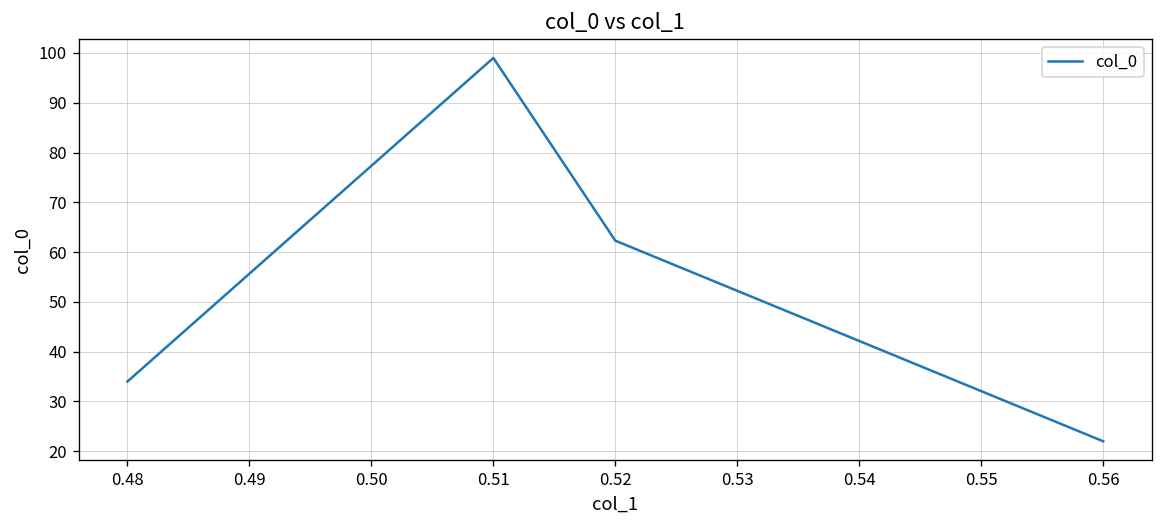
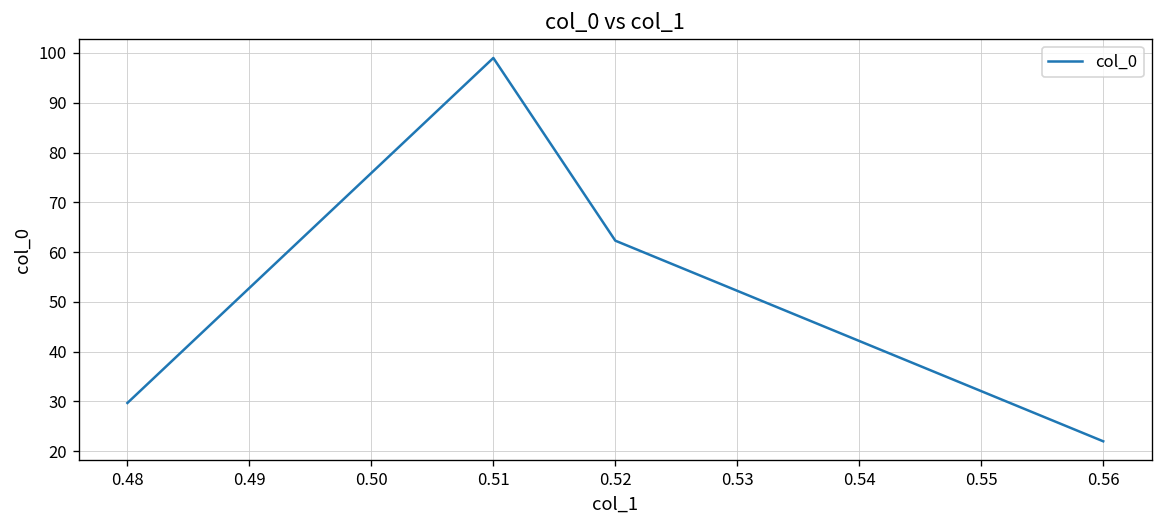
  {
-   "0.48": 34,
+   "0.48": 30,
    "0.51": 99,
    "0.52": 62,
    "0.56": 22
  }
